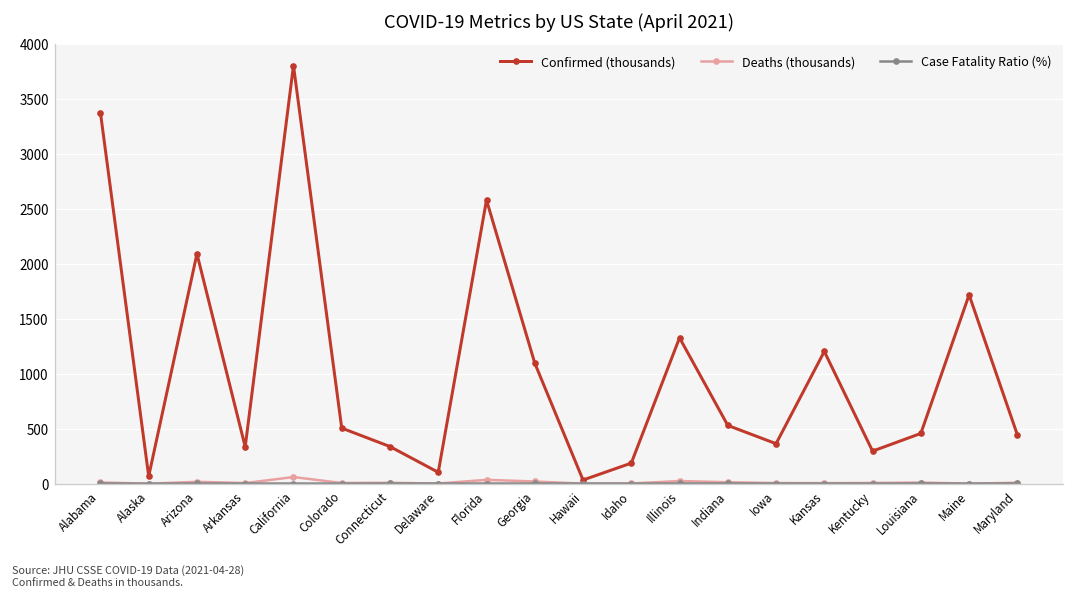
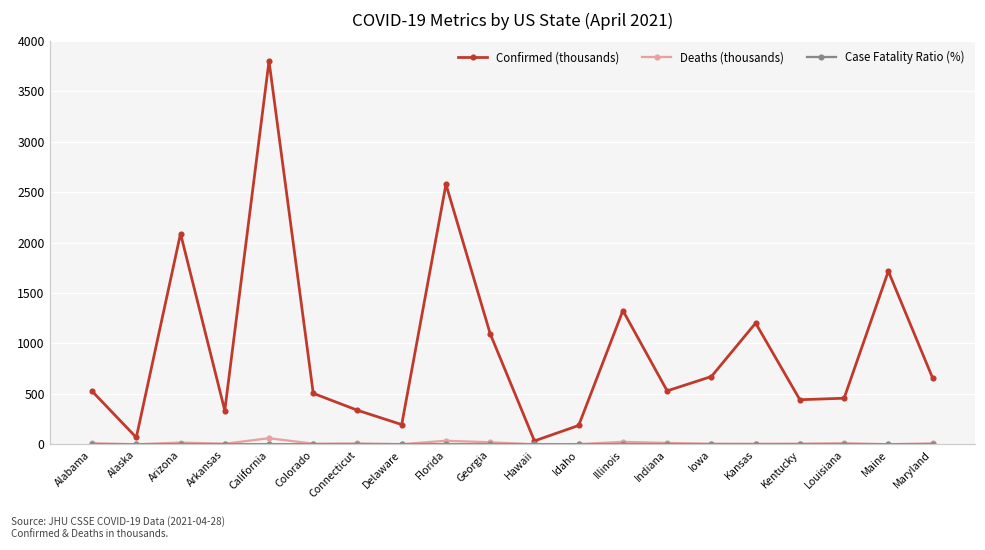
  {
    "Confirmed (thousands)": {
-     "Alabama": 3400,
+     "Alabama": 500,
      "Alaska": 100,
      "Arizona": 2100,
      "Arkansas": 300,
      "California": 3800,
      "Colorado": 500,
      "Connecticut": 300,
-     "Delaware": 100,
+     "Delaware": 200,
      "Florida": 2600,
      "Georgia": 1100,
      "Hawaii": 0,
      "Idaho": 200,
      "Illinois": 1300,
      "Indiana": 500,
-     "Iowa": 400,
+     "Iowa": 700,
      "Kansas": 1200,
-     "Kentucky": 300,
+     "Kentucky": 400,
      "Louisiana": 500,
      "Maine": 1700,
-     "Maryland": 400
+     "Maryland": 700
    },
    "Deaths (thousands)": {
      "California": 100,
      "Florida": 0
    },
    "Case Fatality Ratio (%)": {
      "California": 0,
      "Florida": 0
    }
  }
